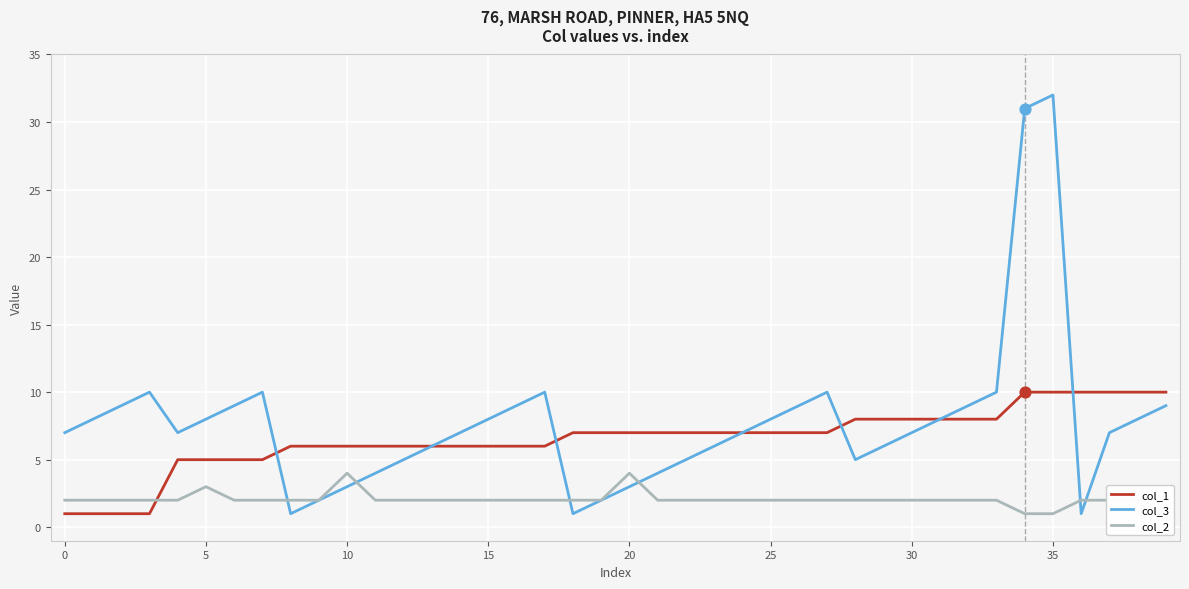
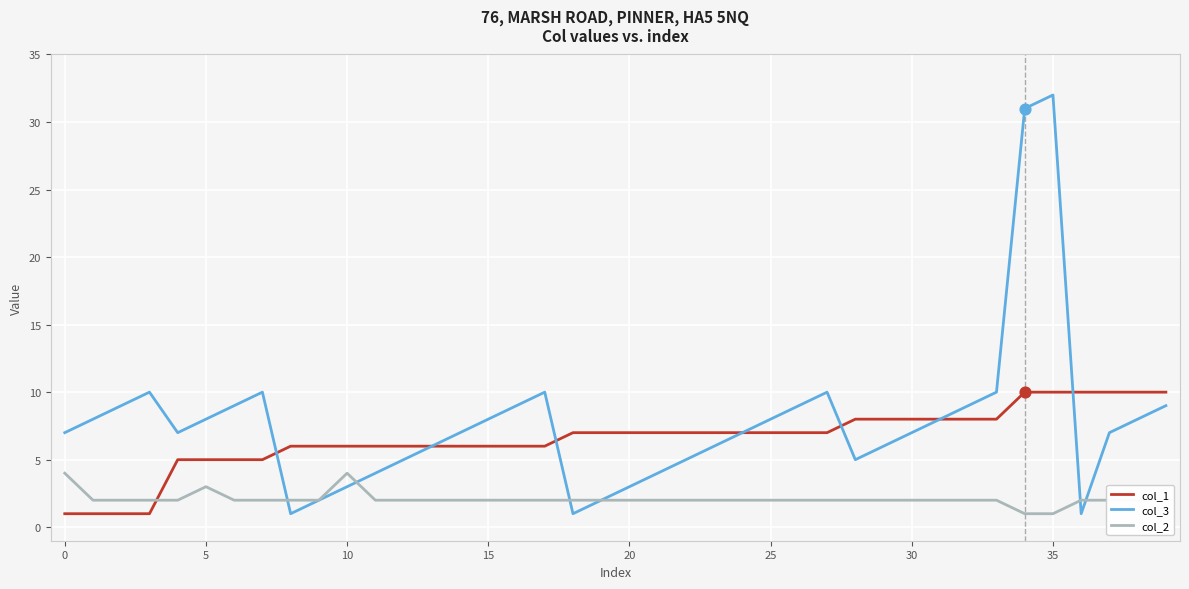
  {
    "col_2": {
-     "0": 2,
+     "0": 4,
      "5": 3,
      "10": 4,
      "15": 2,
-     "20": 4,
+     "20": 2,
      "25": 2,
      "30": 2,
      "35": 1
    }
  }
